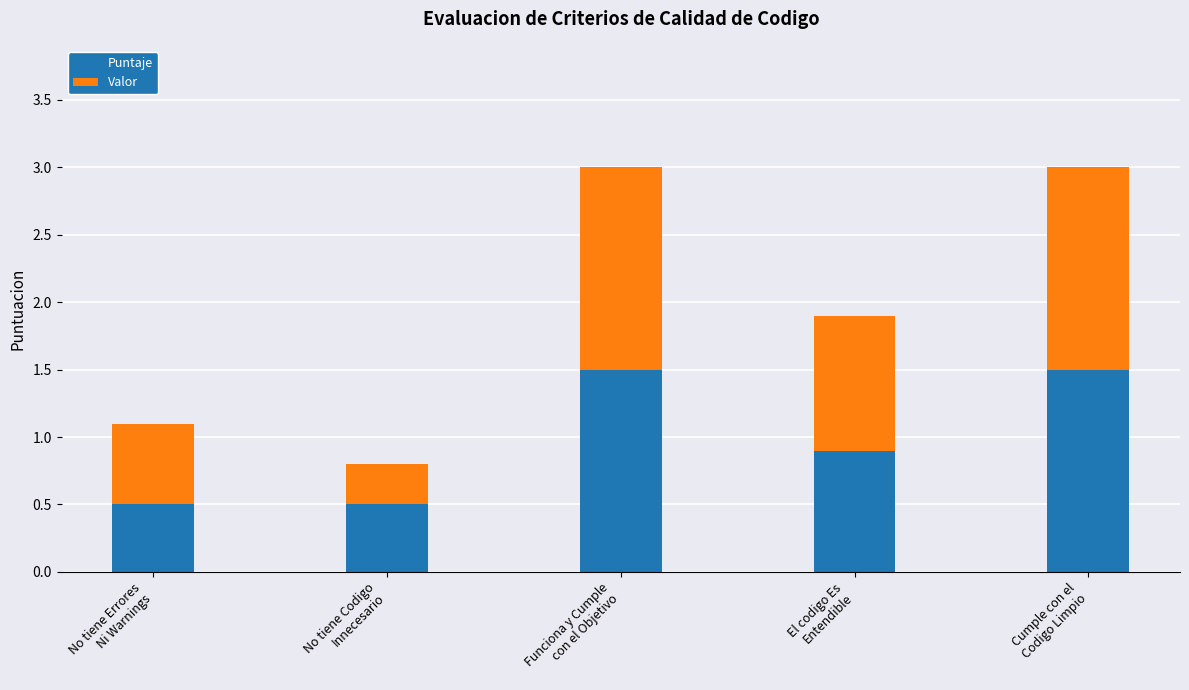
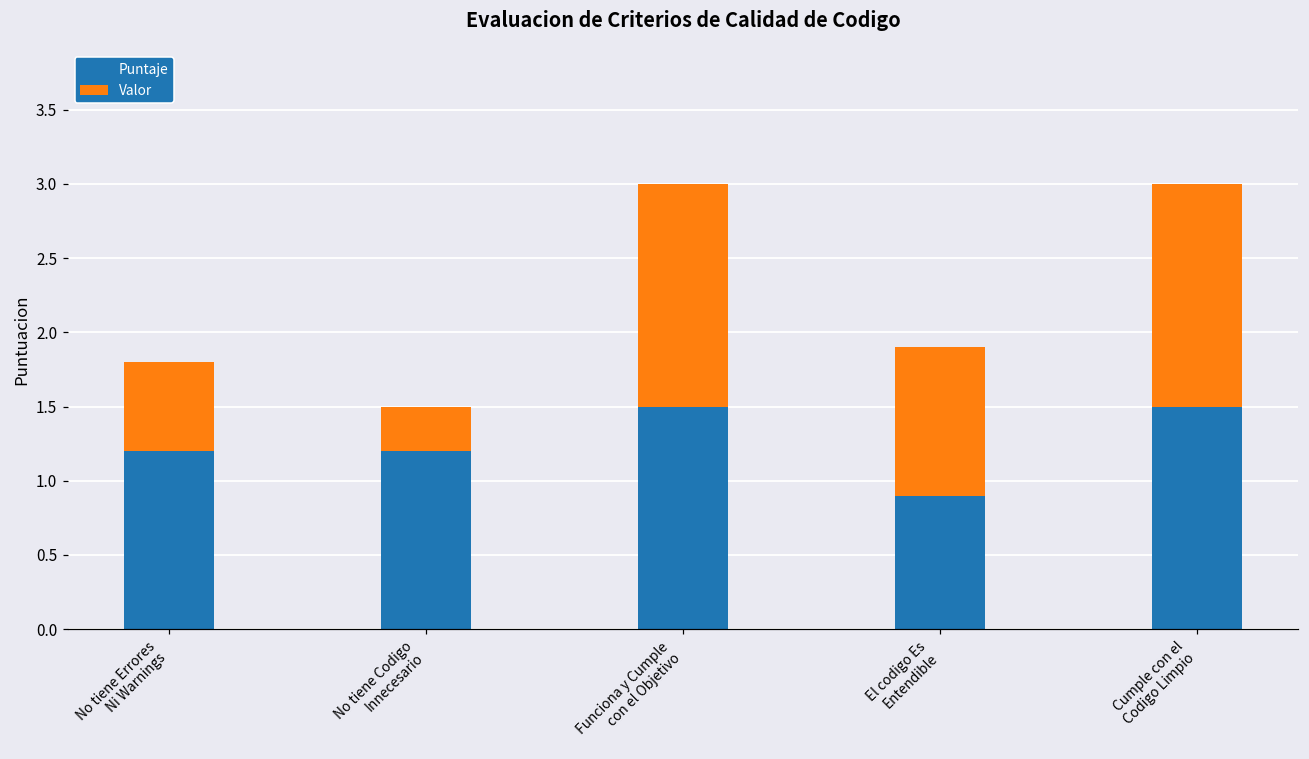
  {
    "Puntaje": {
-     "No tiene Errores Ni Warnings": 0.5,
-     "No tiene Codigo Innecesario": 0.5,
+     "No tiene Errores Ni Warnings": 1.2,
+     "No tiene Codigo Innecesario": 1.2,
      "Funciona y Cumple con el Objetivo": 1.5,
      "El codigo Es Entendible": 0.9,
      "Cumple con el Codigo Limpio": 1.5
    },
    "Valor": {
      "No tiene Errores Ni Warnings": 0.6,
      "No tiene Codigo Innecesario": 0.3,
      "Funciona y Cumple con el Objetivo": 1.5,
      "El codigo Es Entendible": 1.0,
      "Cumple con el Codigo Limpio": 1.5
    }
  }
